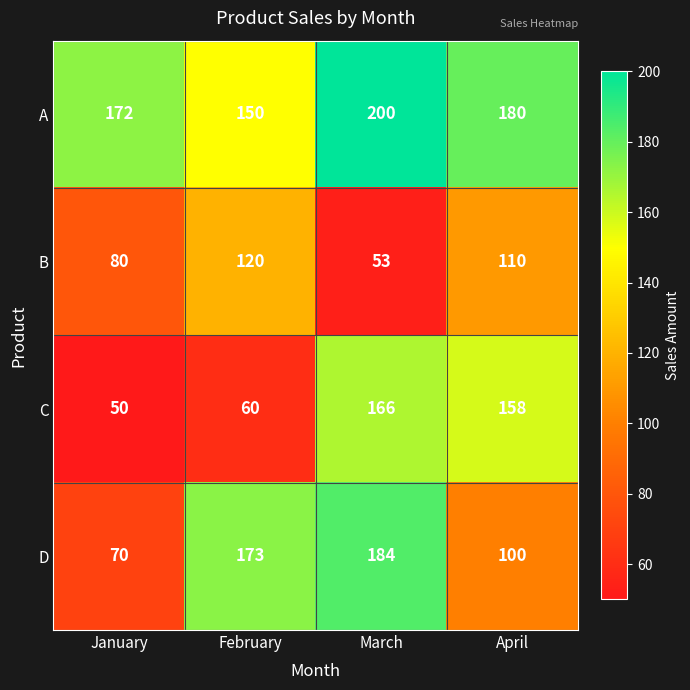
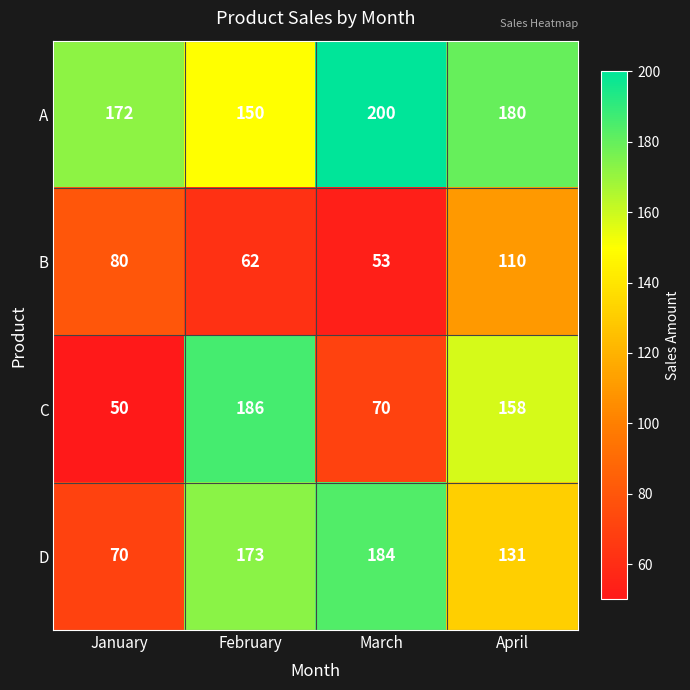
  {
    "A": {
      "January": 172,
      "February": 150,
      "March": 200,
      "April": 180
    },
    "B": {
      "January": 80,
-     "February": 120,
+     "February": 62,
      "March": 53,
      "April": 110
    },
    "C": {
      "January": 50,
-     "February": 60,
-     "March": 166,
+     "February": 186,
+     "March": 70,
      "April": 158
    },
    "D": {
      "January": 70,
      "February": 173,
      "March": 184,
-     "April": 100
+     "April": 131
    }
  }
